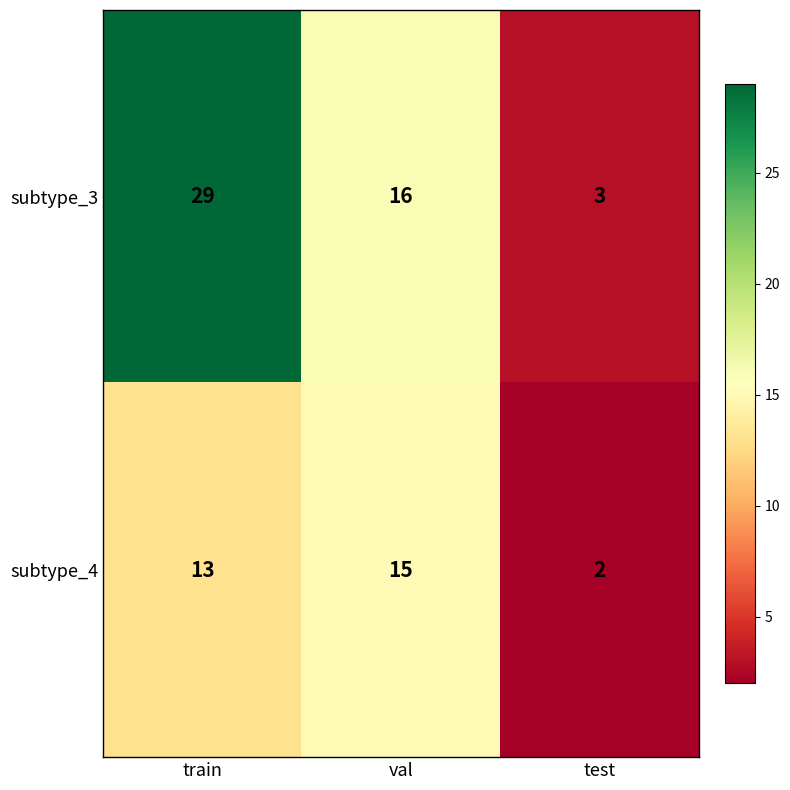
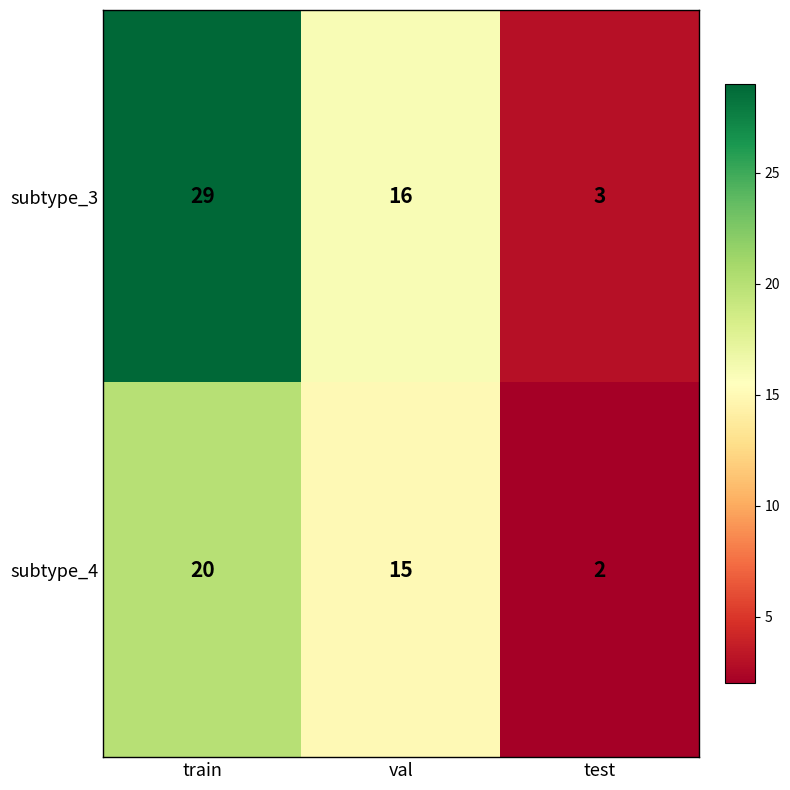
  {
    "subtype_3": {
      "train": 29,
      "val": 16,
      "test": 3
    },
    "subtype_4": {
-     "train": 13,
+     "train": 20,
      "val": 15,
      "test": 2
    }
  }
